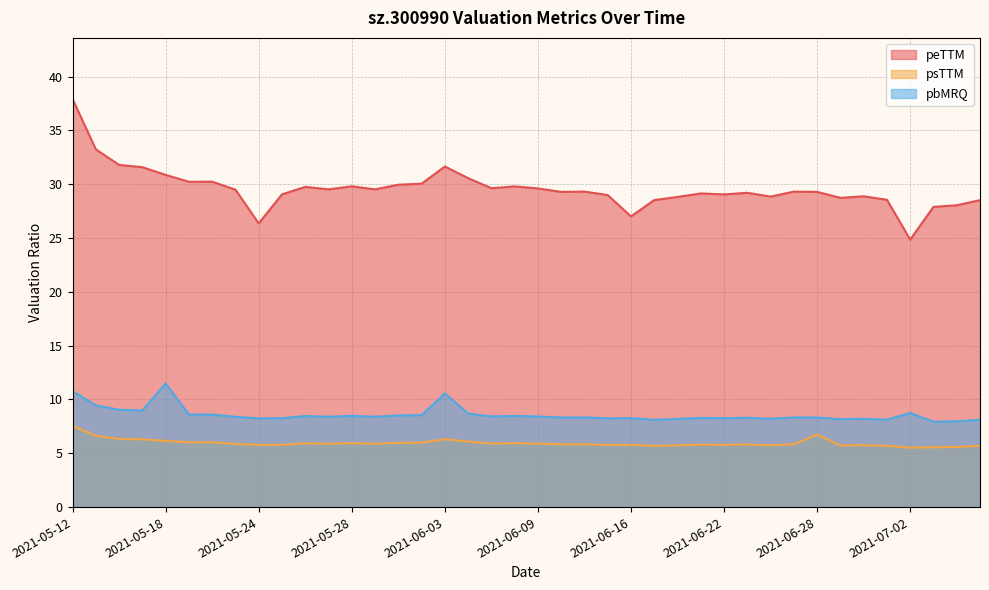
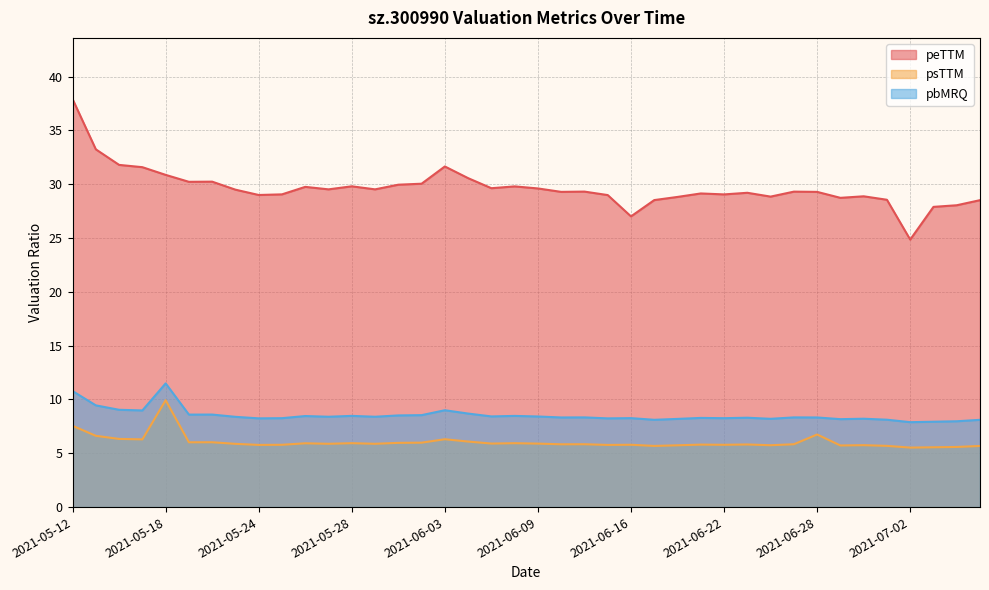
  {
    "peTTM": {
      "2021-05-12": 37.9,
      "2021-05-18": 30.9,
-     "2021-05-24": 26.4,
+     "2021-05-24": 29.0,
      "2021-05-28": 29.8,
      "2021-06-03": 31.7,
      "2021-06-09": 29.6,
      "2021-06-16": 27.0,
      "2021-06-22": 29.1,
      "2021-06-28": 29.3,
      "2021-07-02": 24.9
    },
    "psTTM": {
      "2021-05-12": 7.6,
-     "2021-05-18": 6.2,
+     "2021-05-18": 9.9,
      "2021-05-24": 5.8,
      "2021-05-28": 5.9,
      "2021-06-03": 6.3,
      "2021-06-09": 5.9,
      "2021-06-16": 5.8,
      "2021-06-22": 5.8,
      "2021-06-28": 6.7,
      "2021-07-02": 5.5
    },
    "pbMRQ": {
      "2021-05-12": 10.8,
      "2021-05-18": 11.5,
      "2021-05-24": 8.2,
      "2021-05-28": 8.5,
-     "2021-06-03": 10.6,
+     "2021-06-03": 9.0,
      "2021-06-09": 8.4,
      "2021-06-16": 8.3,
      "2021-06-22": 8.3,
      "2021-06-28": 8.3,
-     "2021-07-02": 8.7
+     "2021-07-02": 7.9
    }
  }
